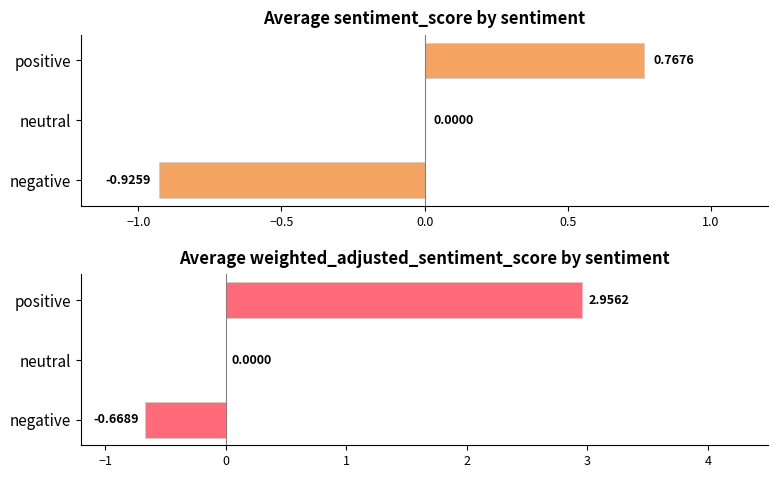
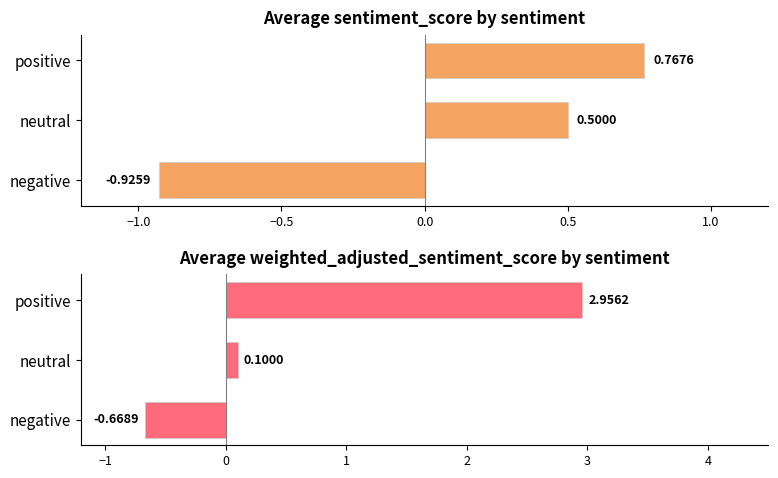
  {
    "Average sentiment_score by sentiment": {
      "positive": 0.7676,
-     "neutral": 0.0000,
+     "neutral": 0.5000,
      "negative": -0.9259
    },
    "Average weighted_adjusted_sentiment_score by sentiment": {
      "positive": 2.9562,
-     "neutral": 0.0000,
+     "neutral": 0.1000,
      "negative": -0.6689
    }
  }
